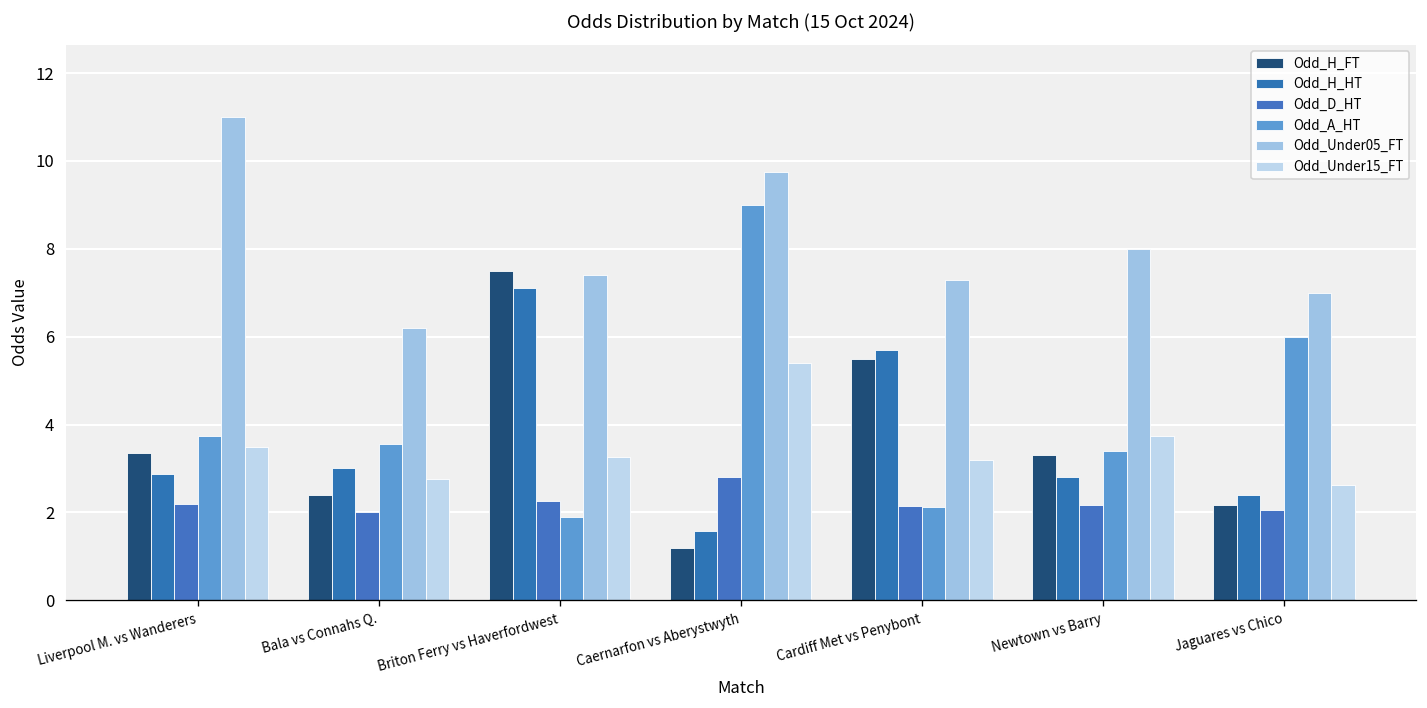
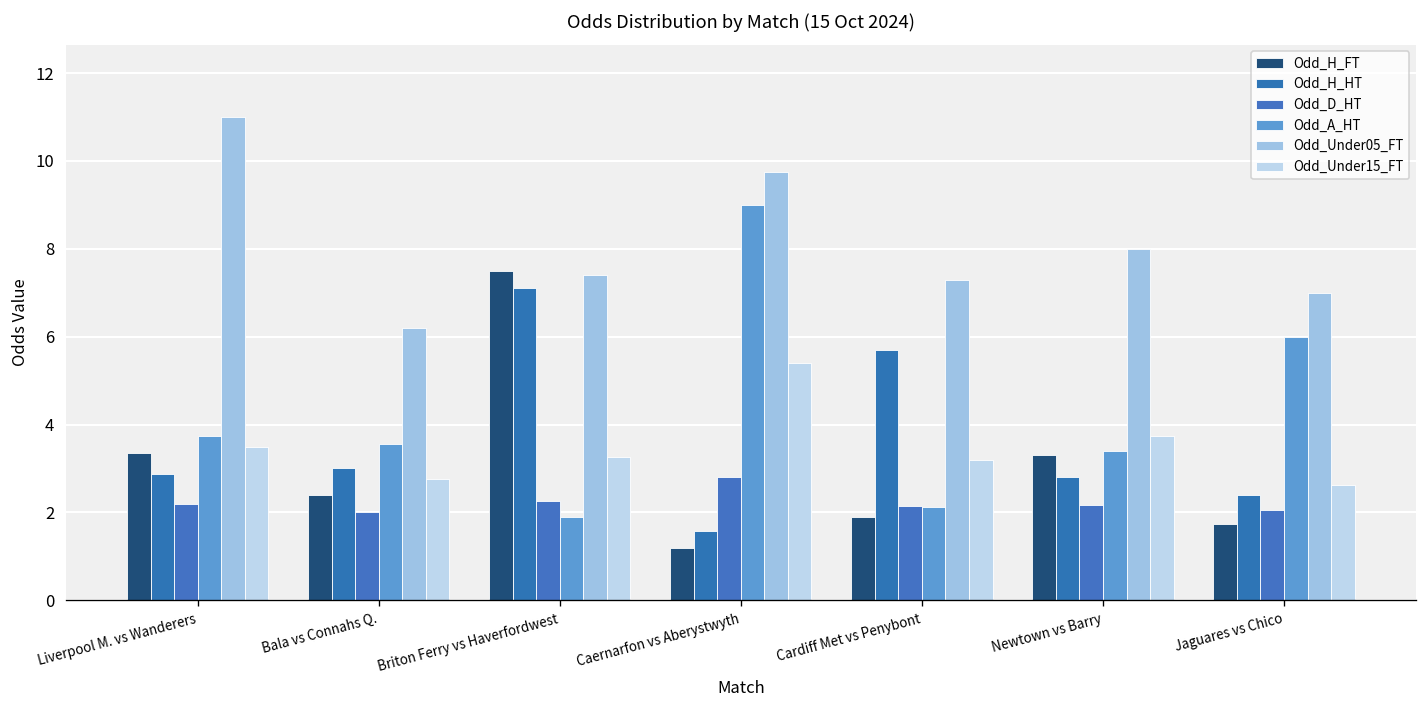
  {
    "Odd_H_FT": {
      "Liverpool M. vs Wanderers": 3.4,
      "Bala vs Connahs Q.": 2.4,
      "Briton Ferry vs Haverfordwest": 7.5,
      "Caernarfon vs Aberystwyth": 1.2,
-     "Cardiff Met vs Penybont": 5.5,
+     "Cardiff Met vs Penybont": 1.9,
      "Newtown vs Barry": 3.3,
-     "Jaguares vs Chico": 2.2
+     "Jaguares vs Chico": 1.7
    }
  }
